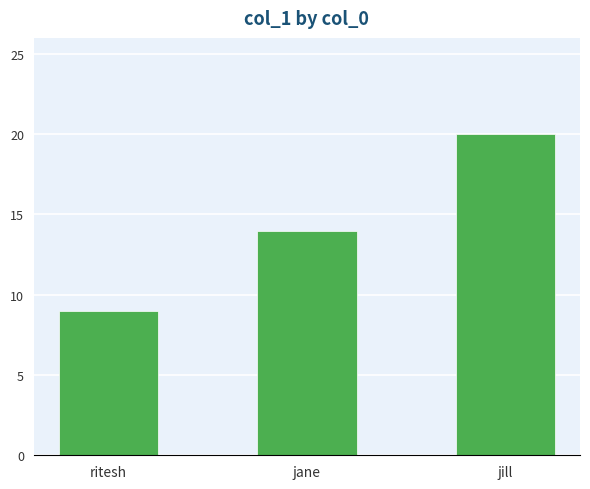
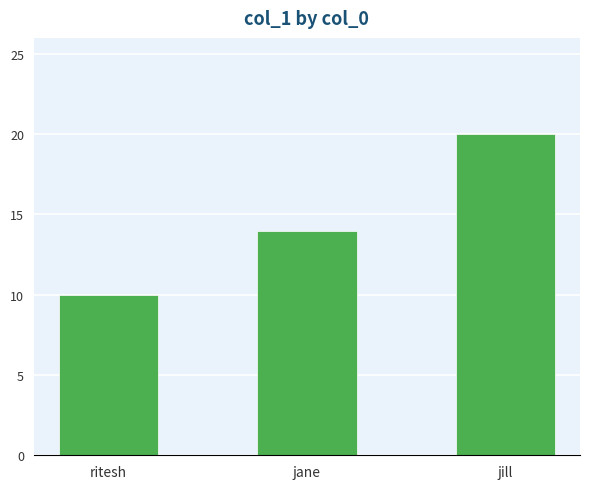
  {
-   "ritesh": 9,
+   "ritesh": 10,
    "jane": 14,
    "jill": 20
  }
